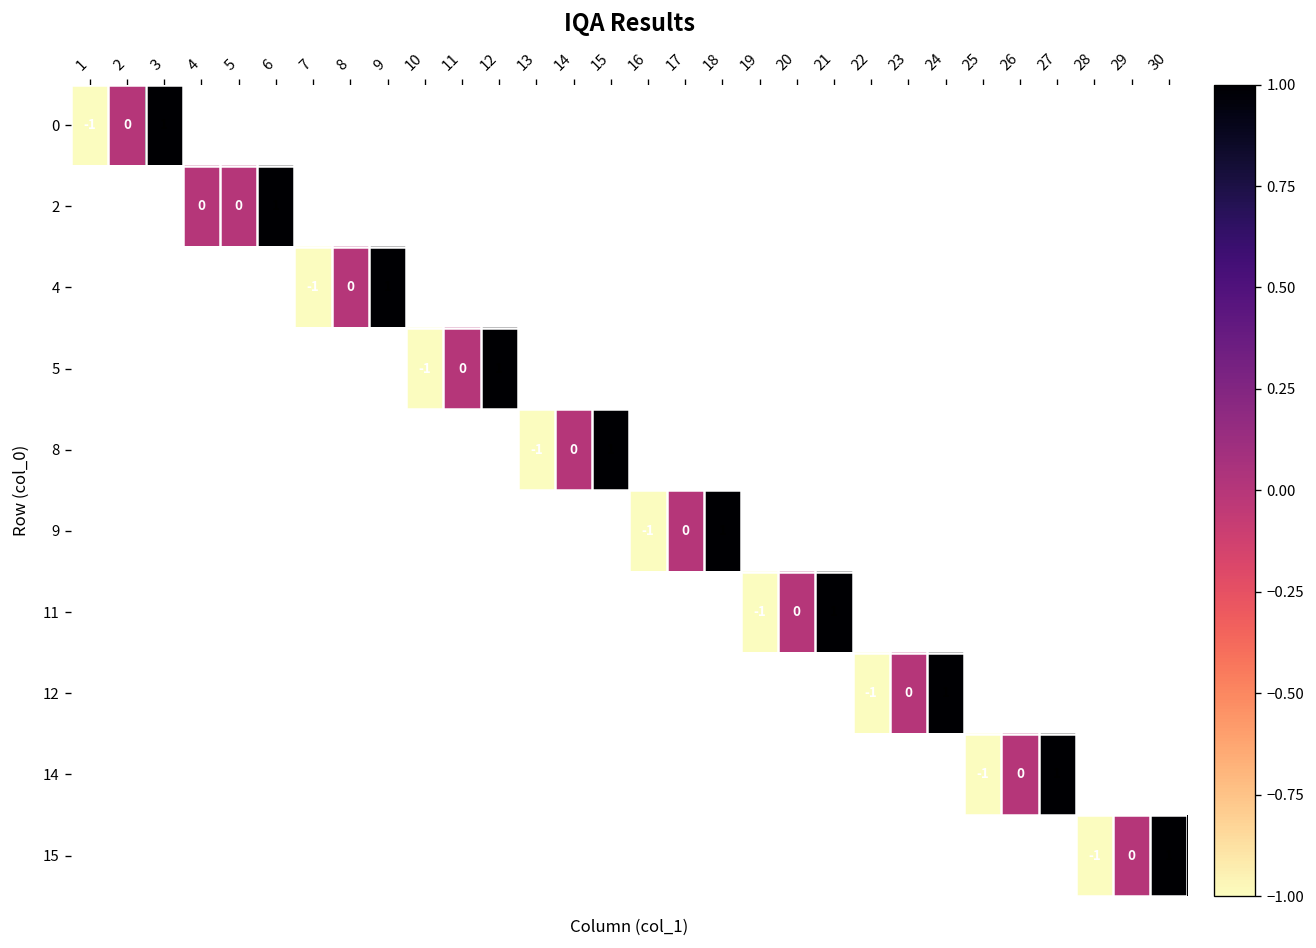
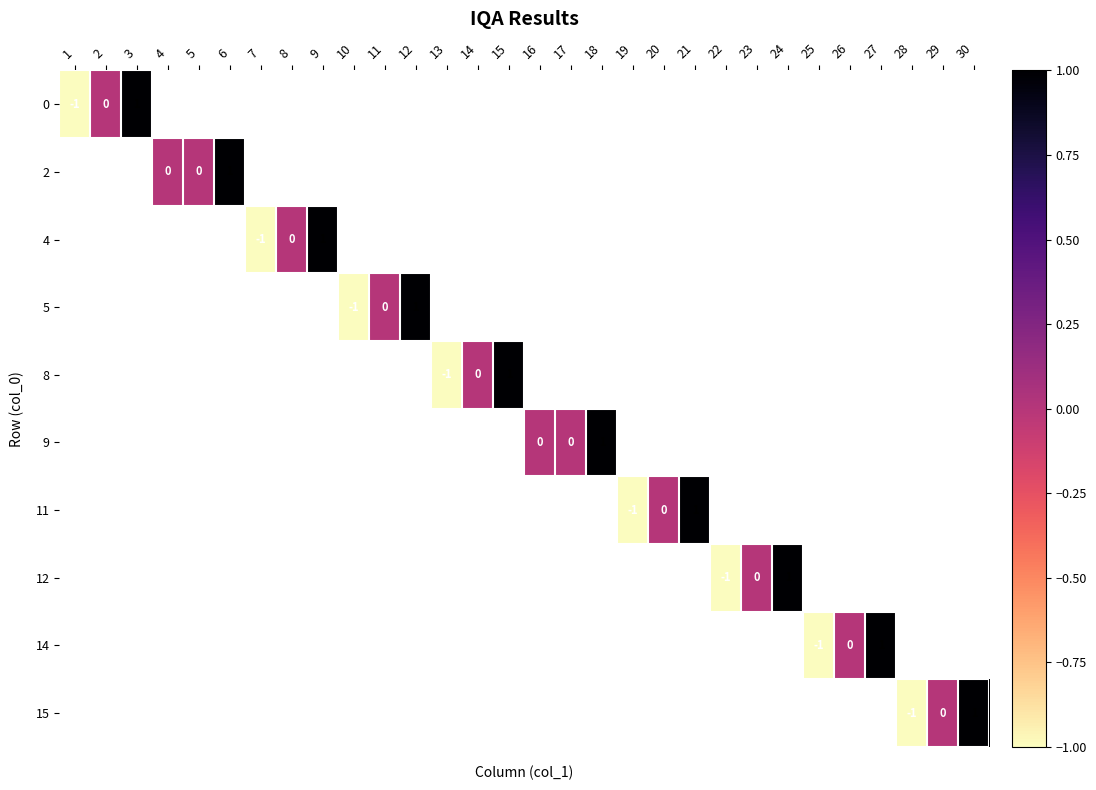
  {
    "0": {
      "1": -1,
      "2": 0
    },
    "2": {
      "4": 0,
      "5": 0
    },
    "4": {
      "7": -1,
      "8": 0
    },
    "5": {
      "10": -1,
      "11": 0
    },
    "8": {
      "13": -1,
      "14": 0
    },
    "9": {
-     "16": -1,
+     "16": 0,
      "17": 0
    },
    "11": {
      "19": -1,
      "20": 0
    },
    "12": {
      "22": -1,
      "23": 0
    },
    "14": {
      "25": -1,
      "26": 0
    },
    "15": {
      "28": -1,
      "29": 0
    }
  }
